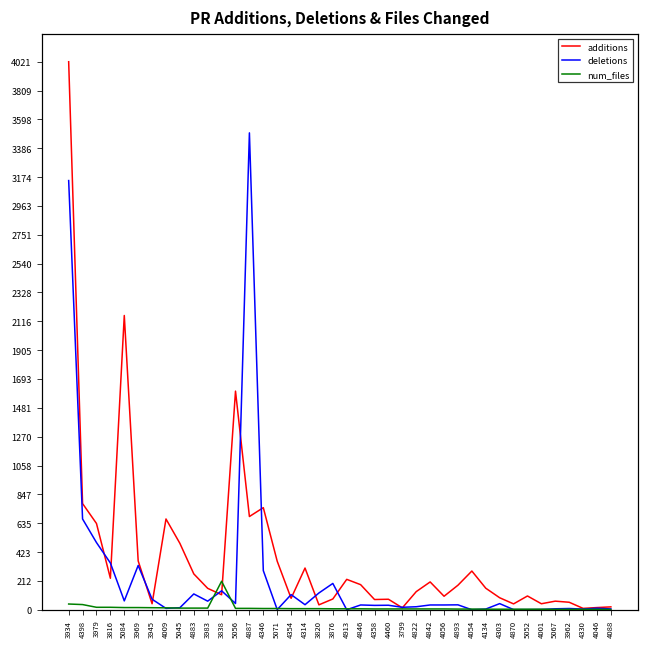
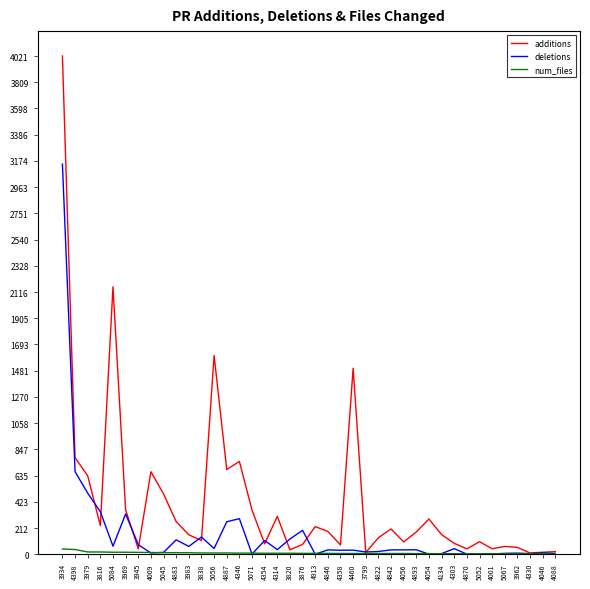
  {
    "additions": {
      "3934": 4020,
      "4398": 780,
      "3979": 630,
      "3816": 230,
      "5084": 2160,
      "3969": 360,
      "3945": 40,
      "4009": 670,
      "5045": 490,
      "4883": 260,
      "3983": 160,
      "3838": 110,
      "5056": 1600,
      "4887": 680,
      "4346": 750,
      "5071": 360,
      "4354": 80,
      "4314": 310,
      "3820": 40,
      "3876": 80,
      "4913": 220,
      "4846": 180,
      "4358": 80,
-     "4460": 80,
+     "4460": 1500,
      "4822": 130,
      "4842": 200,
      "4056": 100,
      "4893": 180,
      "4054": 280,
      "4134": 160,
      "4303": 90,
      "4870": 40,
      "5052": 100,
      "4001": 40,
      "5067": 60,
      "3962": 60
    },
    "deletions": {
      "3934": 3150,
      "4398": 670,
      "3979": 490,
      "3816": 340,
      "5084": 70,
      "3969": 330,
      "3945": 80,
      "4883": 120,
      "3983": 60,
      "3838": 140,
      "5056": 50,
-     "4887": 3500,
+     "4887": 260,
      "4346": 290,
      "4354": 110,
      "4314": 40,
      "3820": 120,
      "3876": 190,
      "4846": 40,
      "4358": 30,
      "4460": 30,
      "4842": 40,
      "4056": 40,
      "4893": 40,
      "4303": 50
    },
    "num_files": {
      "3934": 40,
      "4398": 40,
      "3979": 20,
      "3816": 20,
      "5084": 20,
      "3969": 20,
      "3945": 20,
      "4883": 10,
      "3983": 10,
-     "3838": 210,
+     "3838": 10,
      "5056": 10,
      "4887": 10,
      "4346": 10,
      "4354": 10,
      "4314": 10,
      "3820": 10,
      "3876": 10,
      "4846": 10,
      "4358": 10,
      "4460": 10,
      "4842": 10,
      "4056": 10,
      "4893": 10,
      "4303": 0
    }
  }
